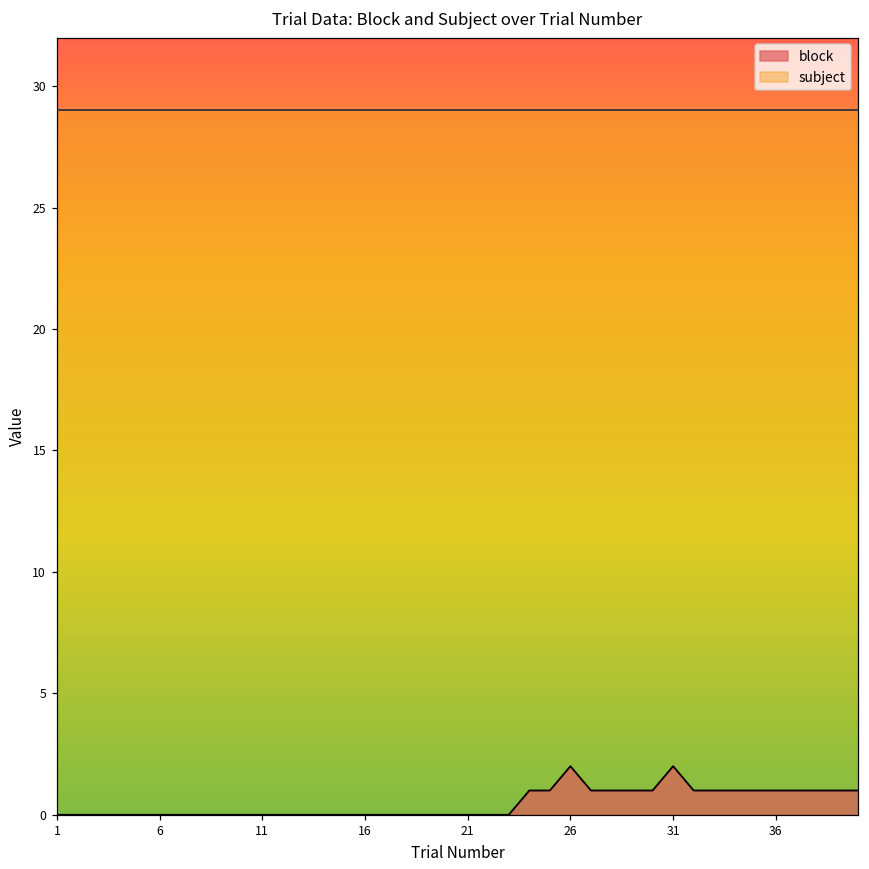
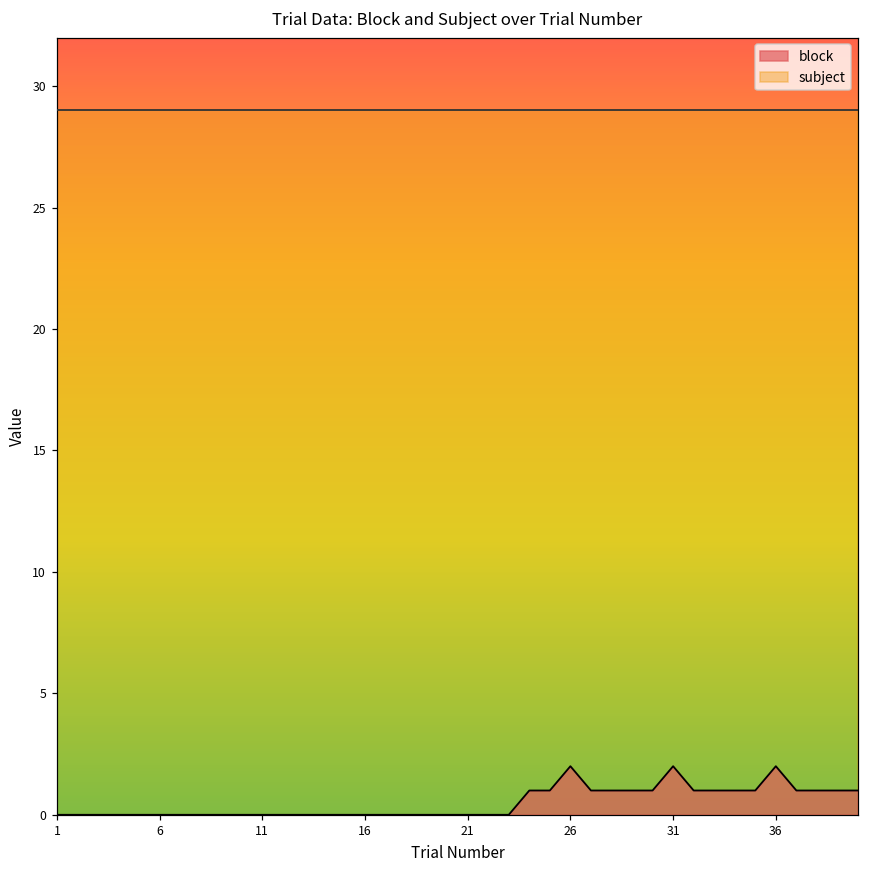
  {
    "block": {
      "1": 0,
      "6": 0,
      "11": 0,
      "16": 0,
      "21": 0,
      "26": 2,
      "31": 2,
-     "36": 1
+     "36": 2
    },
    "subject": {
      "1": 29,
      "6": 29,
      "11": 29,
      "16": 29,
      "21": 29,
      "26": 29,
      "31": 29,
      "36": 29
    }
  }
